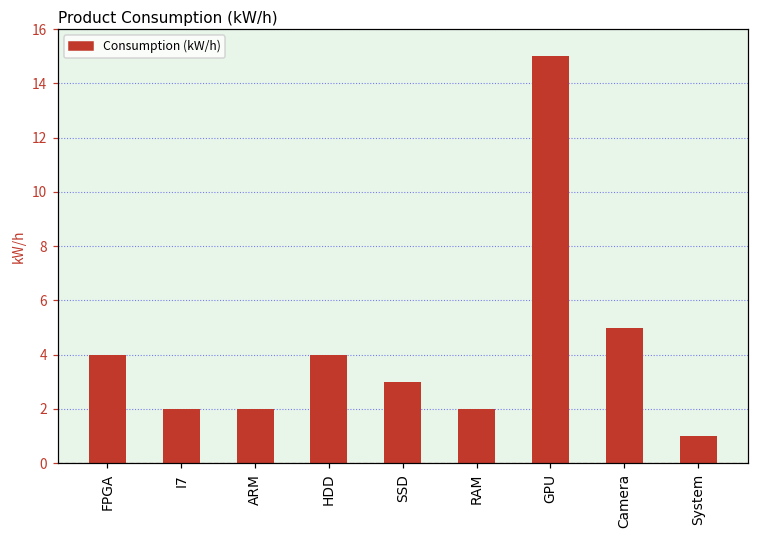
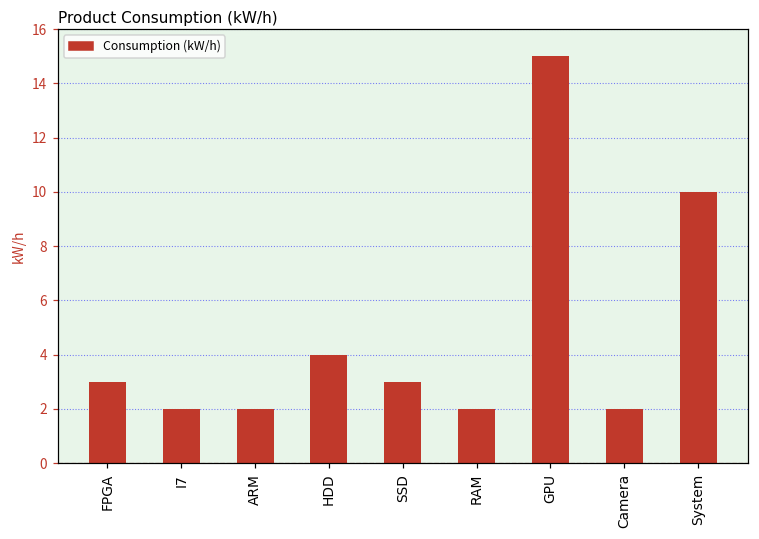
  {
-   "FPGA": 4,
+   "FPGA": 3,
    "I7": 2,
    "ARM": 2,
    "HDD": 4,
    "SSD": 3,
    "RAM": 2,
    "GPU": 15,
-   "Camera": 5,
-   "System": 1
+   "Camera": 2,
+   "System": 10
  }
